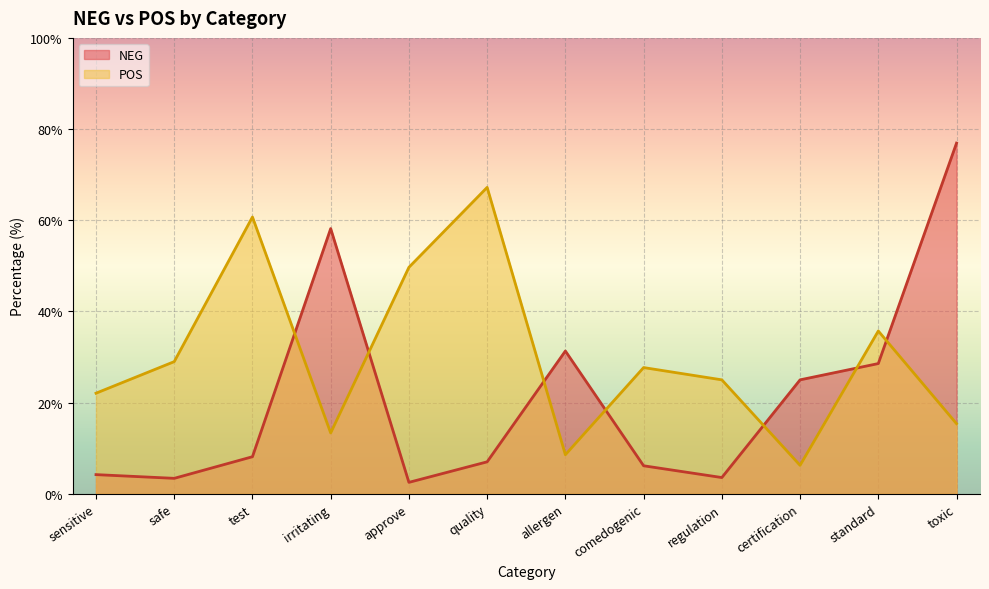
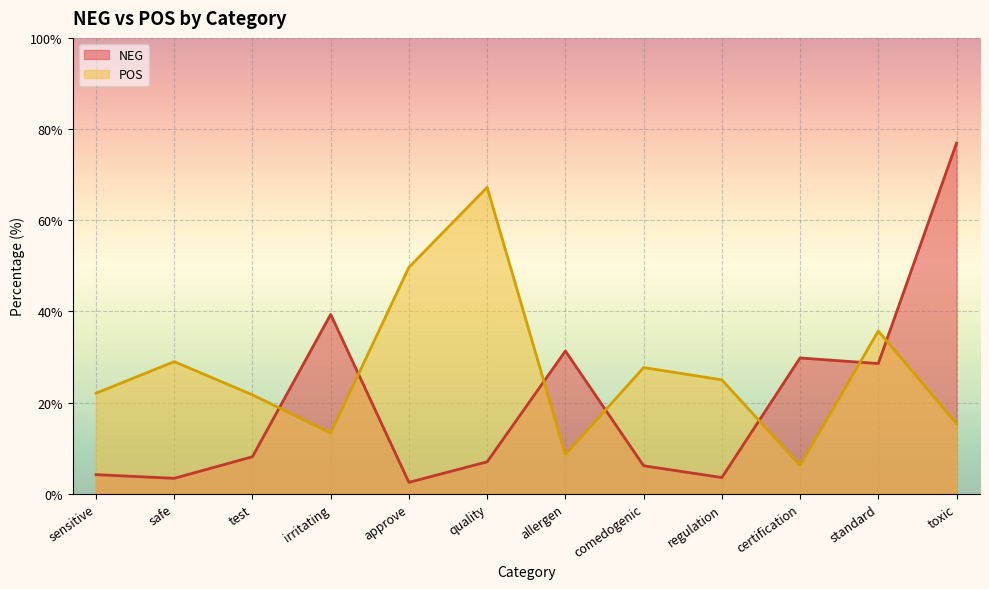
  {
    "NEG": {
      "sensitive": "4%",
      "safe": "3%",
      "test": "8%",
-     "irritating": "58%",
+     "irritating": "39%",
      "approve": "3%",
      "quality": "7%",
      "allergen": "31%",
      "comedogenic": "6%",
      "regulation": "4%",
-     "certification": "25%",
+     "certification": "30%",
      "standard": "29%",
      "toxic": "77%"
    },
    "POS": {
      "sensitive": "22%",
      "safe": "29%",
-     "test": "61%",
+     "test": "22%",
      "irritating": "13%",
      "approve": "50%",
      "quality": "67%",
      "allergen": "9%",
      "comedogenic": "28%",
      "regulation": "25%",
      "certification": "6%",
      "standard": "36%",
      "toxic": "15%"
    }
  }
